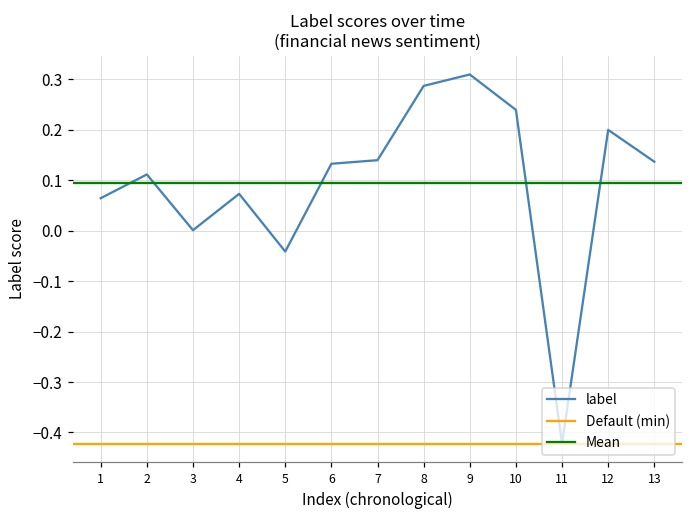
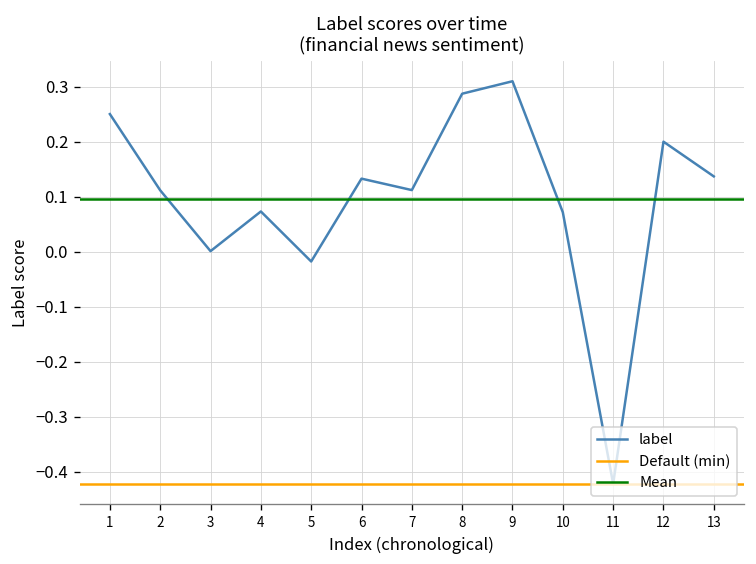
  {
-   "1": 0.06,
+   "1": 0.25,
    "2": 0.11,
    "3": 0.00,
    "4": 0.07,
-   "5": -0.04,
+   "5": -0.02,
    "6": 0.13,
-   "7": 0.14,
+   "7": 0.11,
    "8": 0.29,
    "9": 0.31,
-   "10": 0.24,
+   "10": 0.07,
    "12": 0.20,
    "13": 0.14
  }
